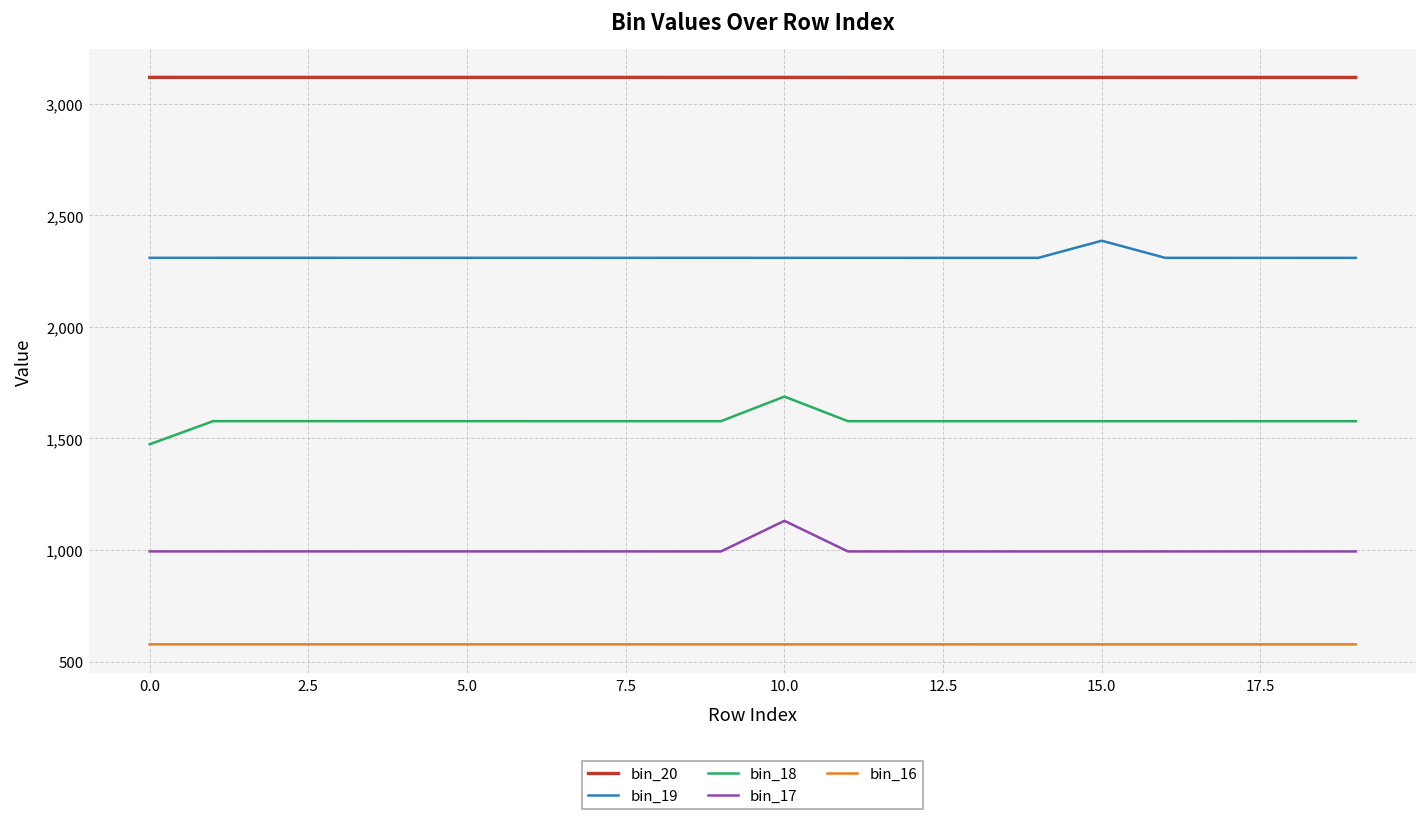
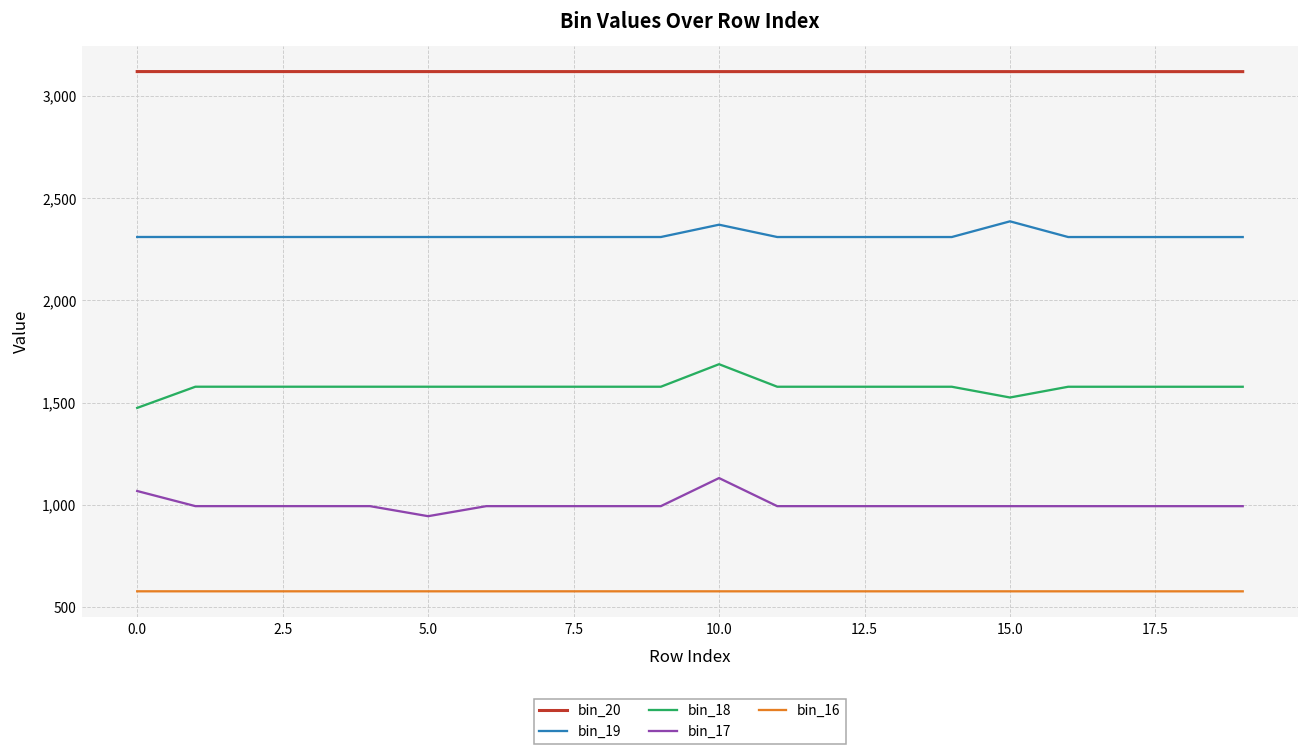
  {
    "bin_20": {
      "0.0": "3,120",
      "5.0": "3,120",
      "10.0": "3,120",
      "15.0": "3,120"
    },
    "bin_19": {
      "0.0": "2,310",
      "5.0": "2,310",
-     "10.0": "2,310",
+     "10.0": "2,370",
      "15.0": "2,390"
    },
    "bin_18": {
      "0.0": "1,470",
      "5.0": "1,580",
      "10.0": "1,690",
-     "15.0": "1,580"
+     "15.0": "1,520"
    },
    "bin_17": {
-     "0.0": "990",
-     "5.0": "990",
+     "0.0": "1,070",
+     "5.0": "940",
      "10.0": "1,130",
      "15.0": "990"
    },
    "bin_16": {
      "0.0": "580",
      "5.0": "580",
      "10.0": "580",
      "15.0": "580"
    }
  }
